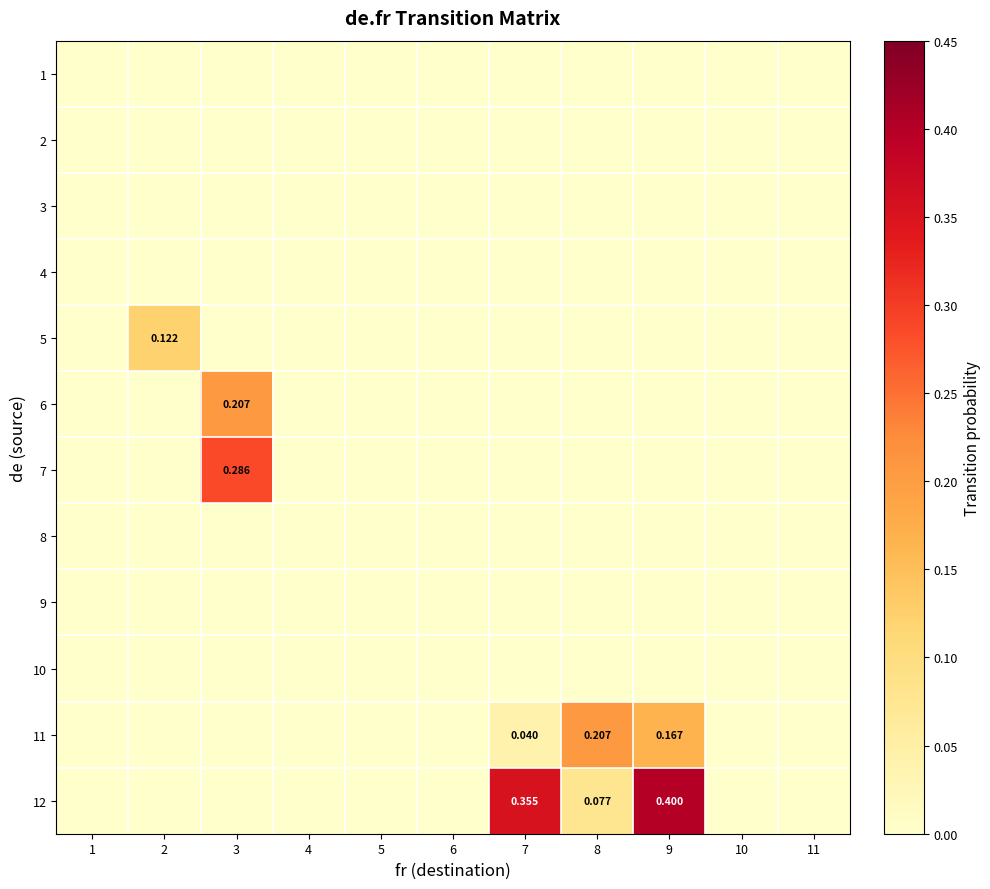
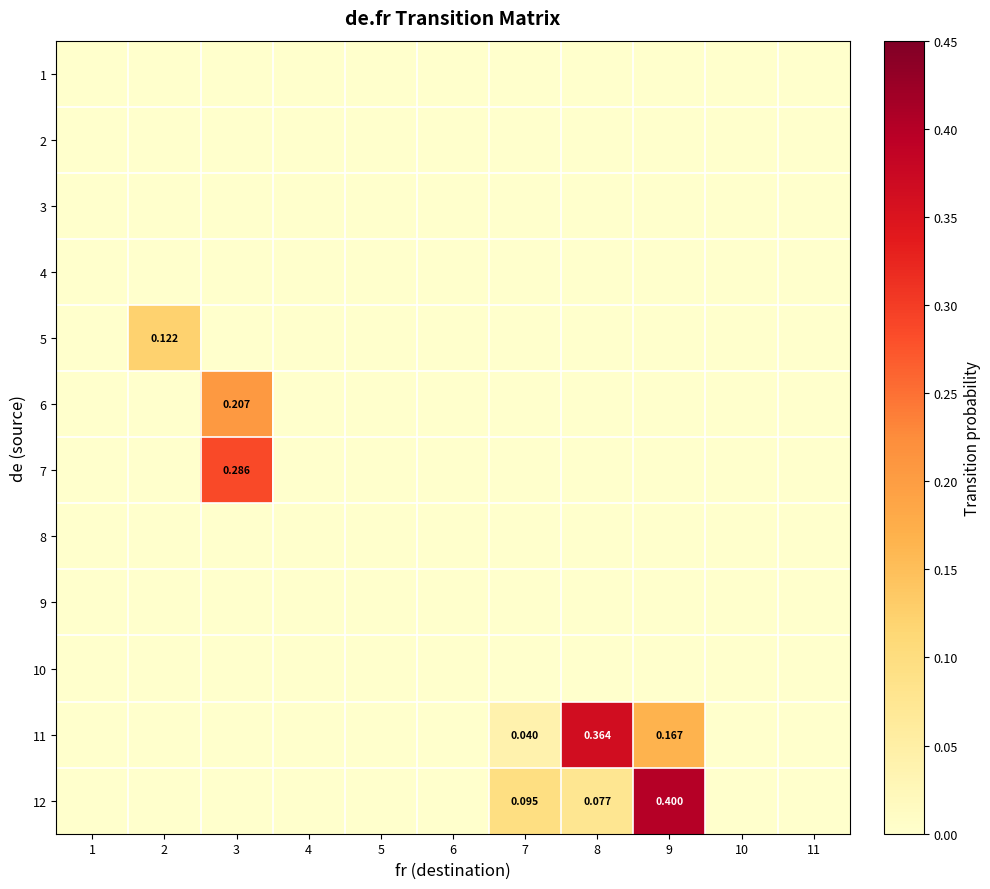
  {
    "5": {
      "2": 0.122
    },
    "6": {
      "3": 0.207
    },
    "7": {
      "3": 0.286
    },
    "11": {
      "7": 0.040,
-     "8": 0.207,
+     "8": 0.364,
      "9": 0.167
    },
    "12": {
-     "7": 0.355,
+     "7": 0.095,
      "8": 0.077,
      "9": 0.400
    }
  }
